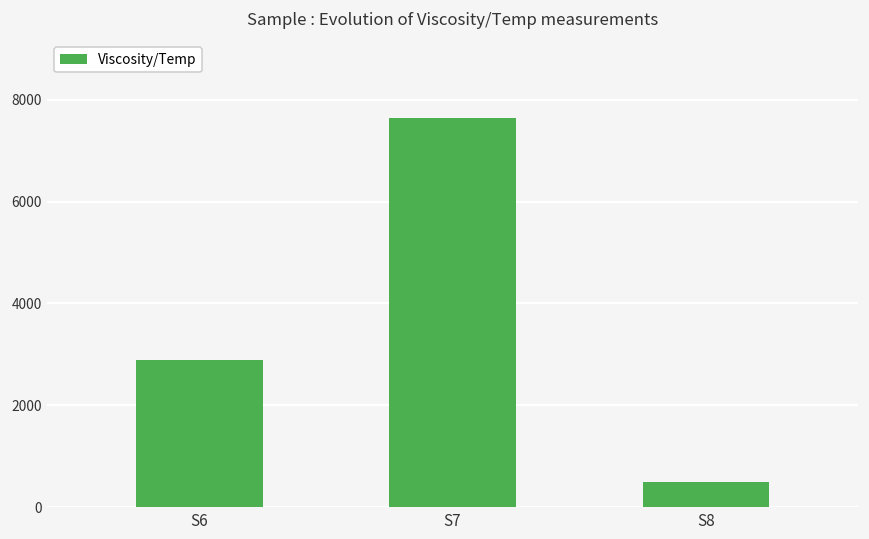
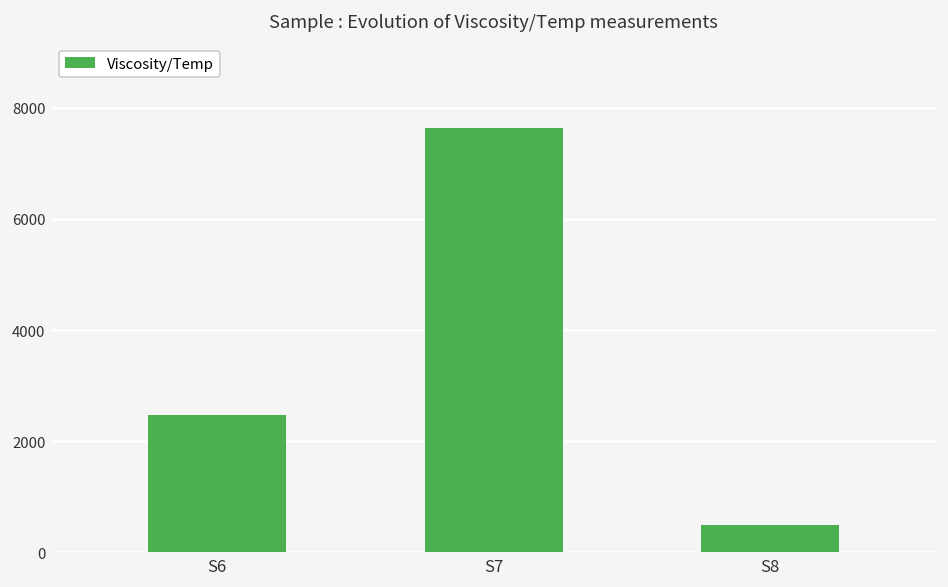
  {
-   "S6": 2900,
+   "S6": 2500,
    "S7": 7600,
    "S8": 500
  }
